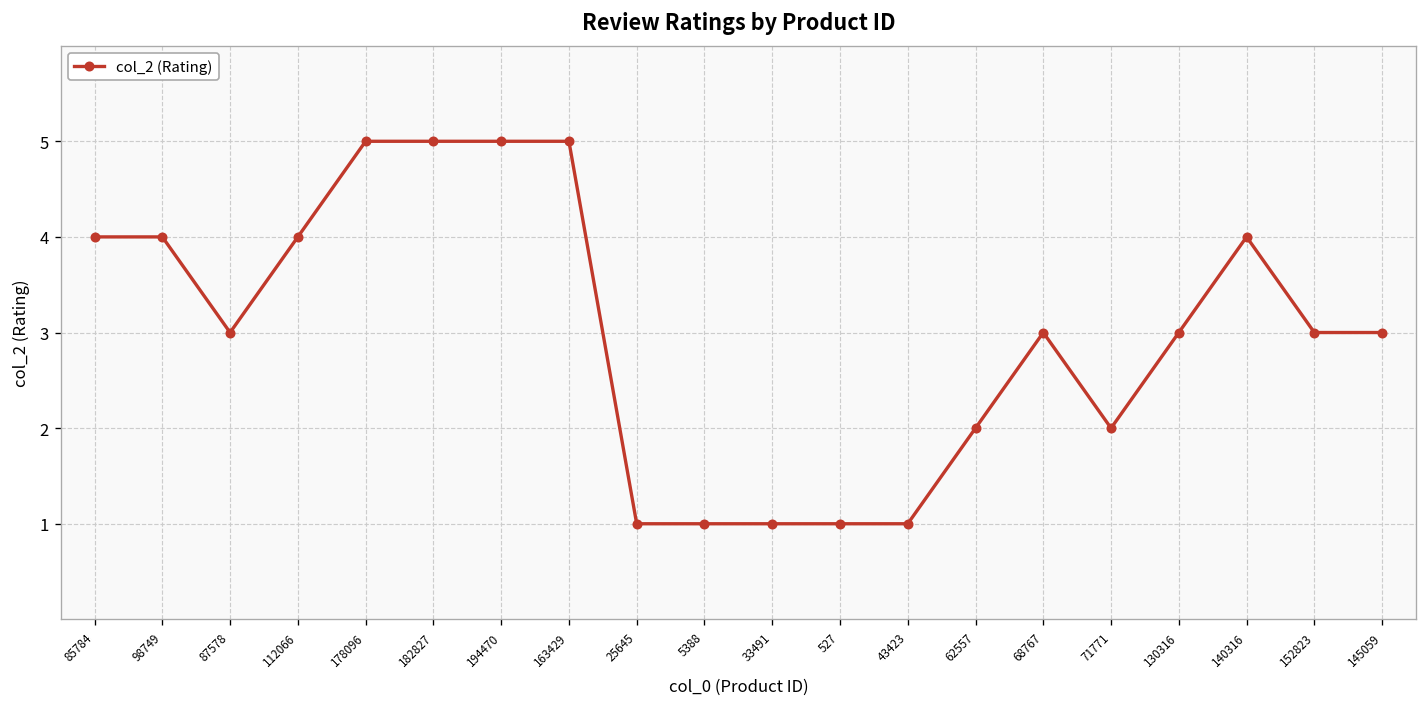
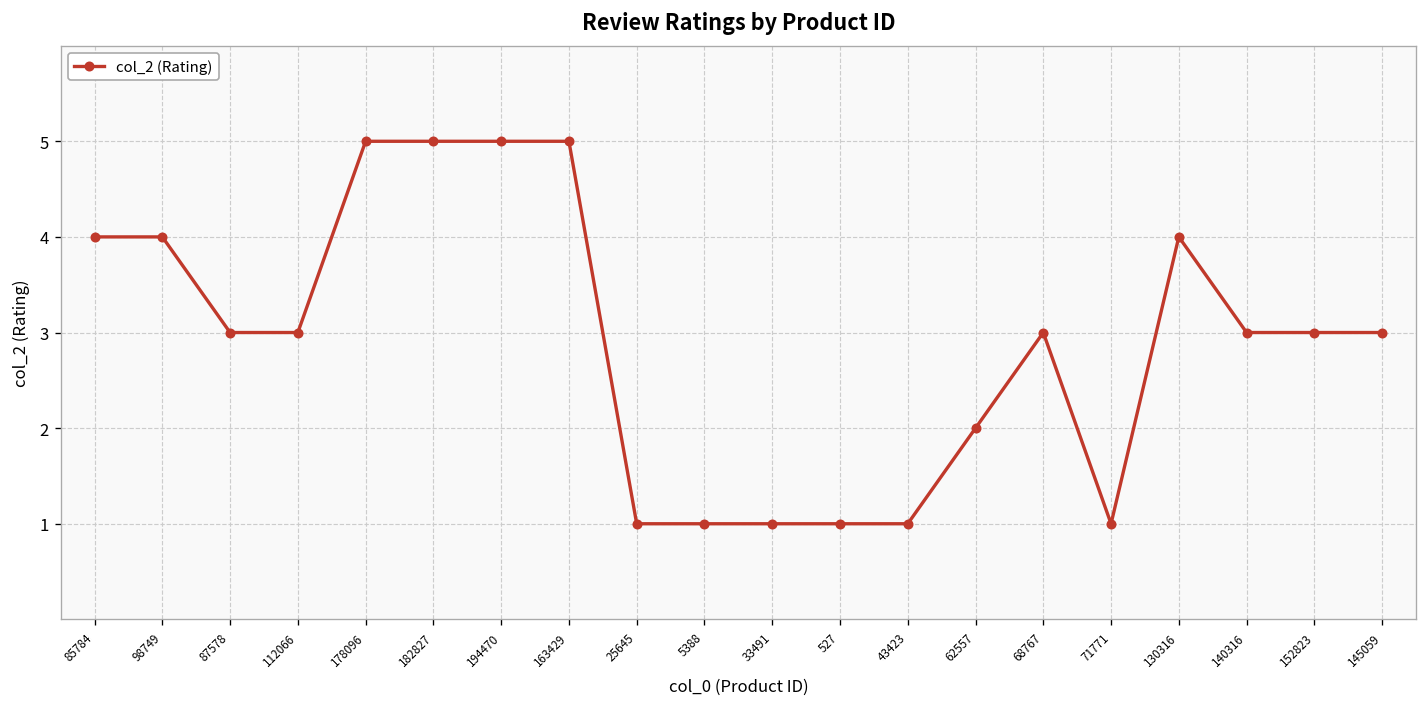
  {
    "85784": 4,
    "98749": 4,
    "87578": 3,
-   "112066": 4,
+   "112066": 3,
    "178096": 5,
    "182827": 5,
    "194470": 5,
    "163429": 5,
    "25645": 1,
    "5388": 1,
    "33491": 1,
    "527": 1,
    "43423": 1,
    "62557": 2,
    "68767": 3,
-   "71771": 2,
-   "130316": 3,
-   "140316": 4,
+   "71771": 1,
+   "130316": 4,
+   "140316": 3,
    "152823": 3,
    "145059": 3
  }
